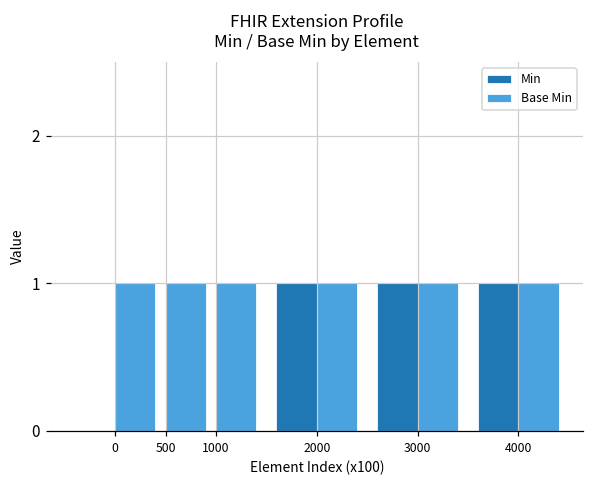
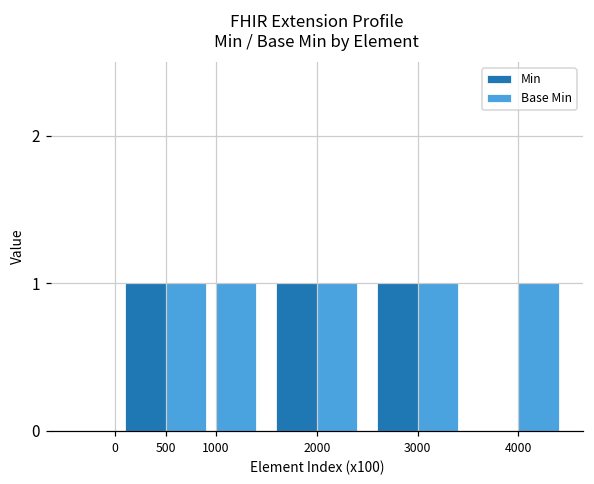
  {
    "Min": {
      "0": 0,
-     "500": 0,
+     "500": 1,
      "1000": 0,
      "2000": 1,
      "3000": 1,
-     "4000": 1
+     "4000": 0
    },
    "Base Min": {
-     "0": 1,
+     "0": 0,
      "500": 1,
      "1000": 1,
      "2000": 1,
      "3000": 1,
      "4000": 1
    }
  }
